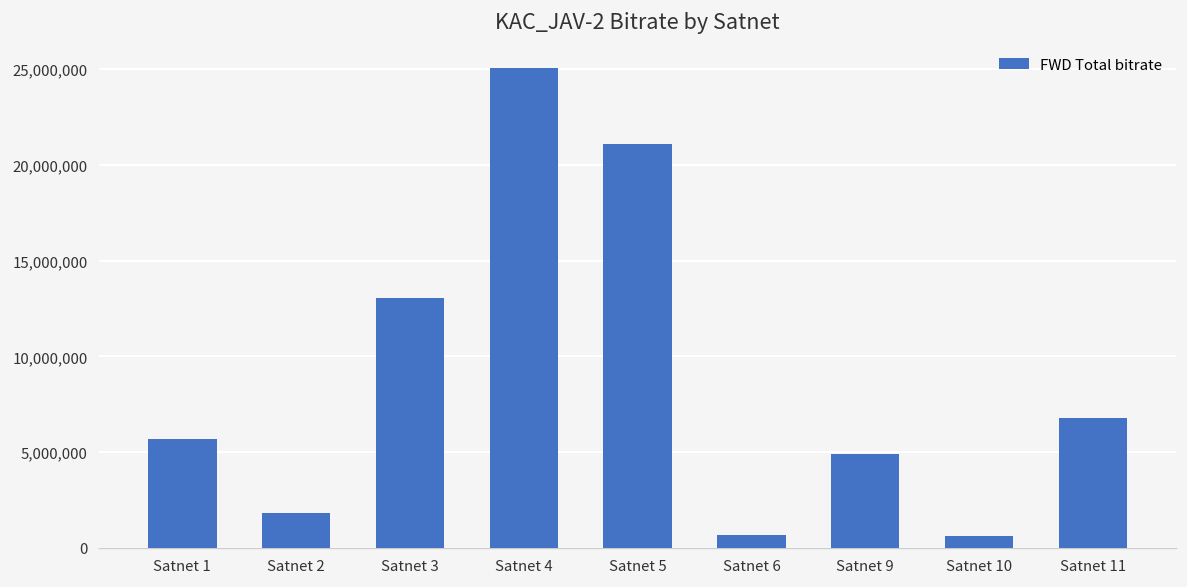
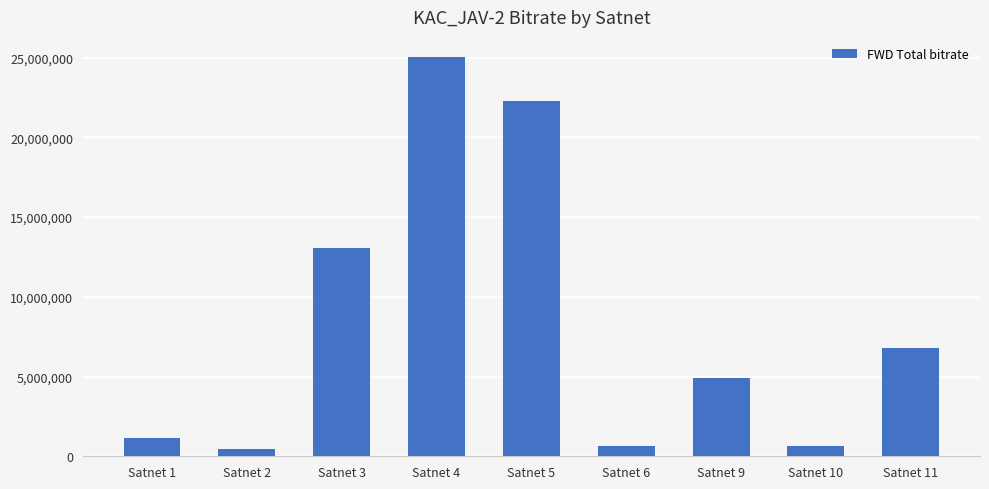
  {
-   "Satnet 1": "5,700,000",
-   "Satnet 2": "1,800,000",
+   "Satnet 1": "1,200,000",
+   "Satnet 2": "500,000",
    "Satnet 3": "13,100,000",
    "Satnet 4": "25,000,000",
-   "Satnet 5": "21,100,000",
+   "Satnet 5": "22,300,000",
    "Satnet 6": "600,000",
    "Satnet 9": "4,900,000",
    "Satnet 10": "600,000",
    "Satnet 11": "6,800,000"
  }
